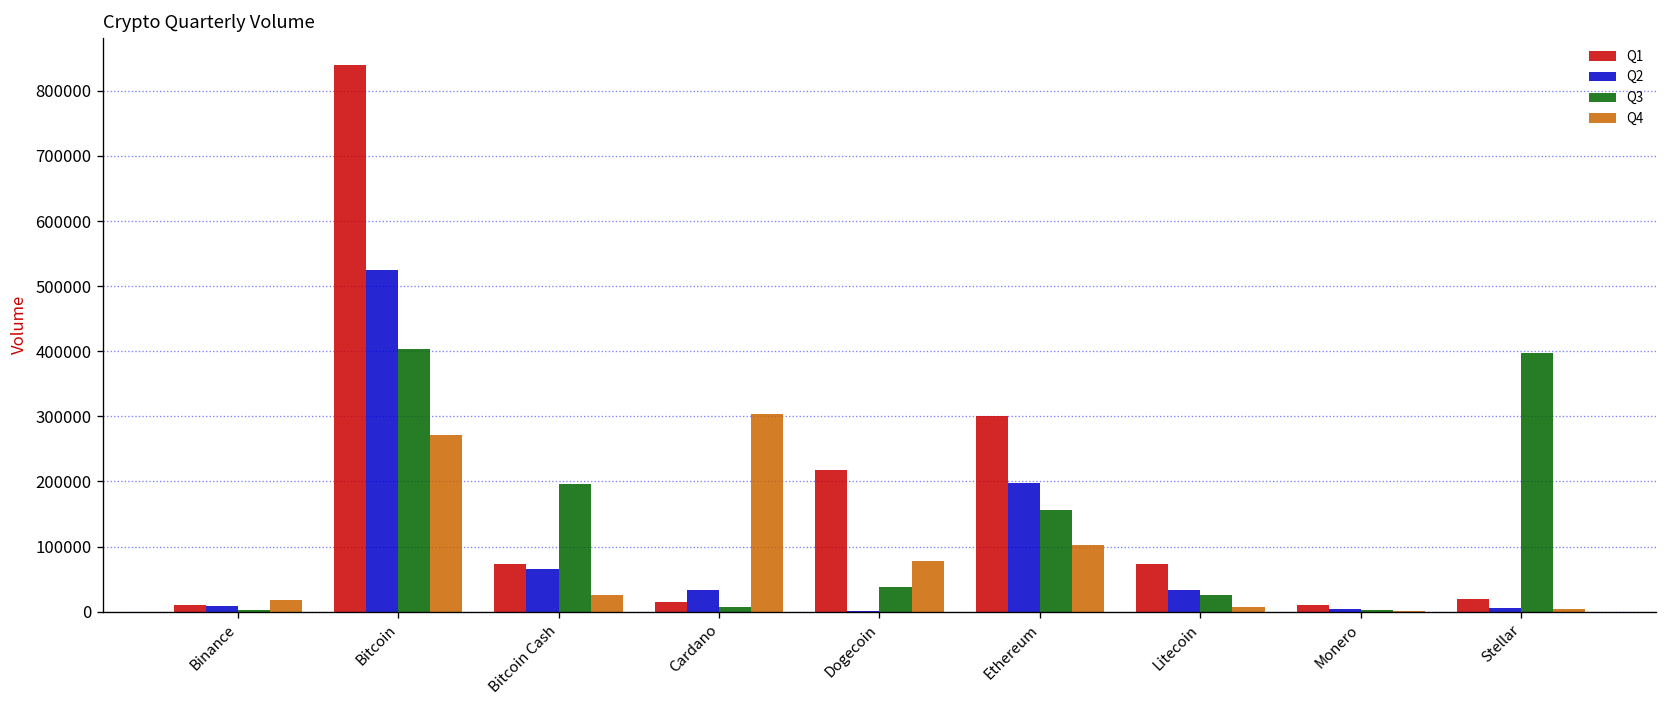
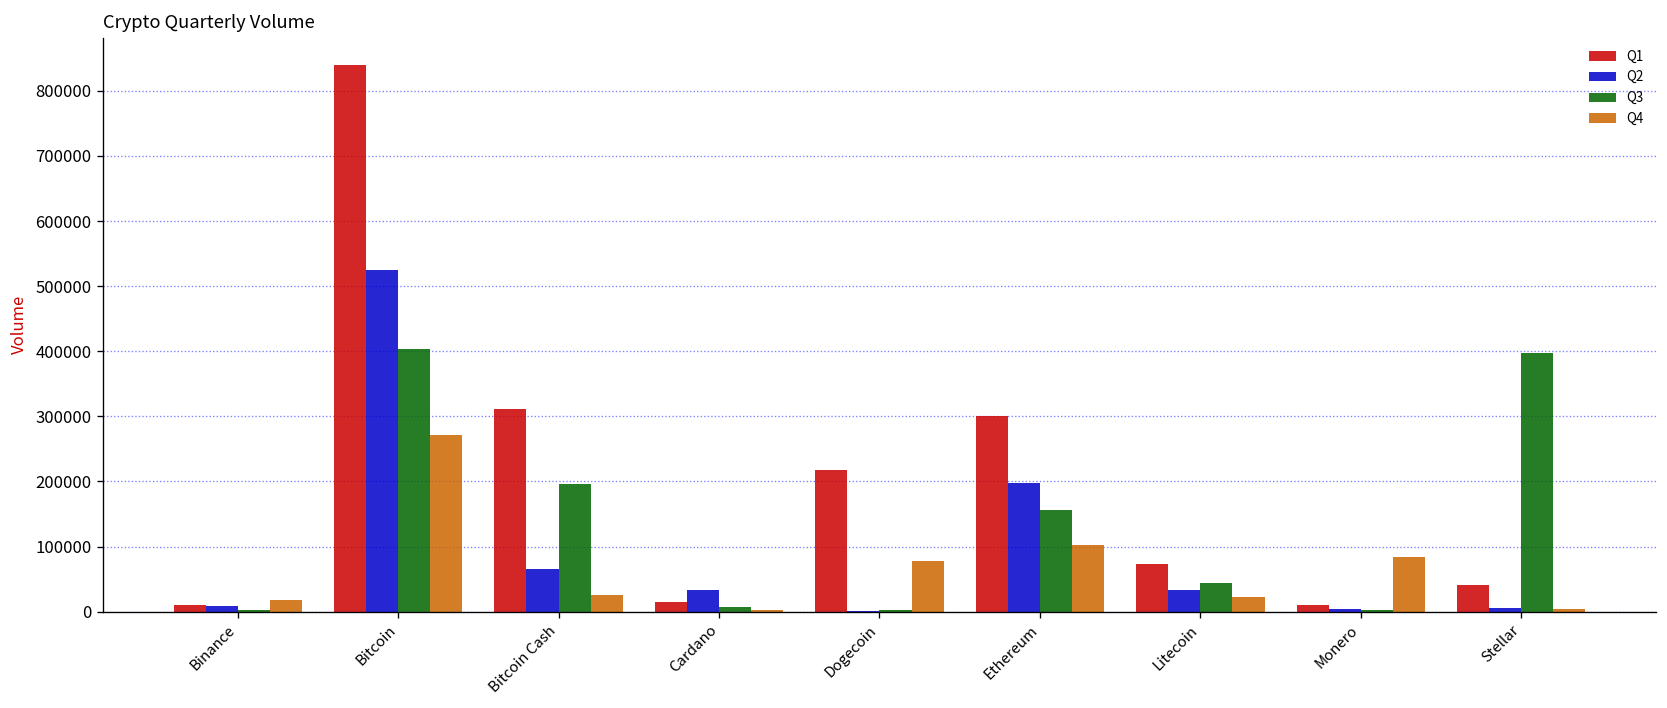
  {
    "Q1": {
      "Binance": 10000,
      "Bitcoin": 840000,
-     "Bitcoin Cash": 70000,
+     "Bitcoin Cash": 310000,
      "Cardano": 10000,
      "Dogecoin": 220000,
      "Ethereum": 300000,
      "Litecoin": 70000,
      "Monero": 10000,
-     "Stellar": 20000
+     "Stellar": 40000
    },
    "Q2": {
      "Binance": 10000,
      "Bitcoin": 520000,
      "Bitcoin Cash": 60000,
      "Cardano": 30000,
      "Ethereum": 200000,
      "Litecoin": 30000,
      "Monero": 0,
      "Stellar": 10000
    },
    "Q3": {
      "Bitcoin": 400000,
      "Bitcoin Cash": 200000,
      "Cardano": 10000,
-     "Dogecoin": 40000,
+     "Dogecoin": 0,
      "Ethereum": 160000,
-     "Litecoin": 30000,
+     "Litecoin": 40000,
      "Stellar": 400000
    },
    "Q4": {
      "Binance": 20000,
      "Bitcoin": 270000,
      "Bitcoin Cash": 30000,
-     "Cardano": 300000,
+     "Cardano": 0,
      "Dogecoin": 80000,
      "Ethereum": 100000,
-     "Litecoin": 10000,
-     "Monero": 0
+     "Litecoin": 20000,
+     "Monero": 80000
    }
  }
